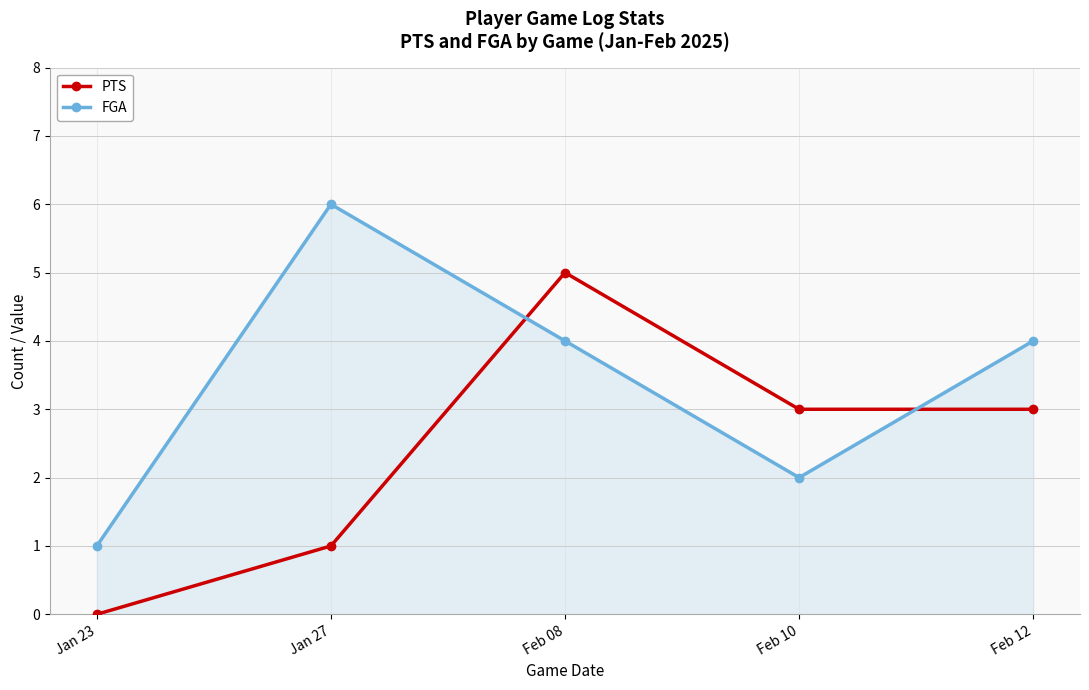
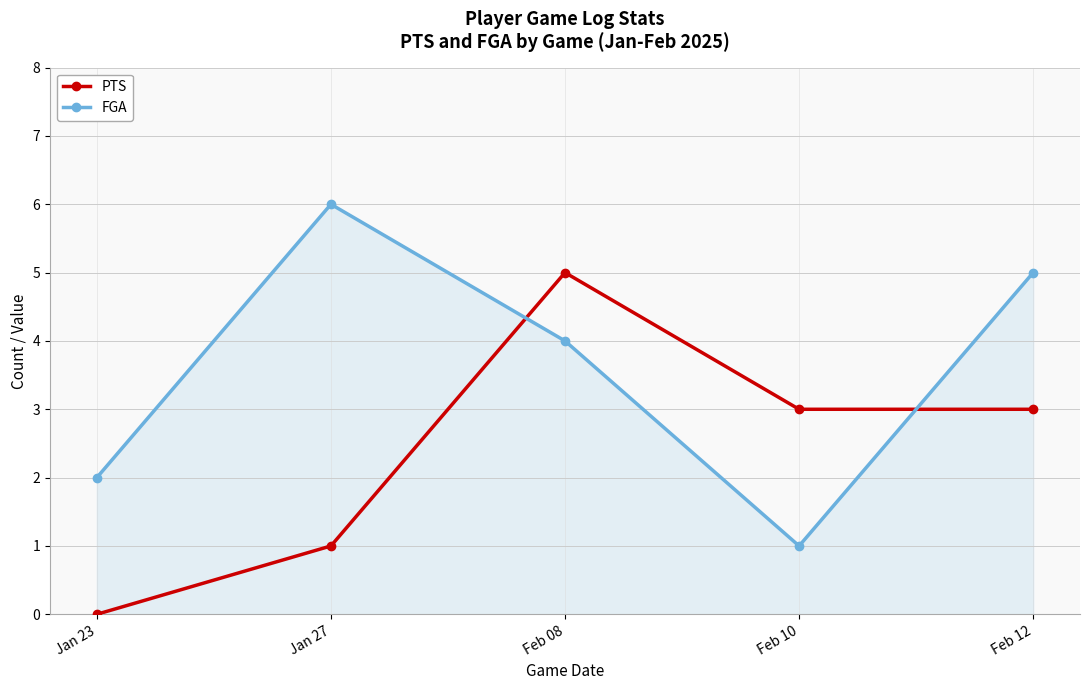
  {
    "PTS": {
      "Jan 23": 0,
      "Jan 27": 1,
      "Feb 08": 5,
      "Feb 10": 3,
      "Feb 12": 3
    },
    "FGA": {
-     "Jan 23": 1,
+     "Jan 23": 2,
      "Jan 27": 6,
      "Feb 08": 4,
-     "Feb 10": 2,
-     "Feb 12": 4
+     "Feb 10": 1,
+     "Feb 12": 5
    }
  }
